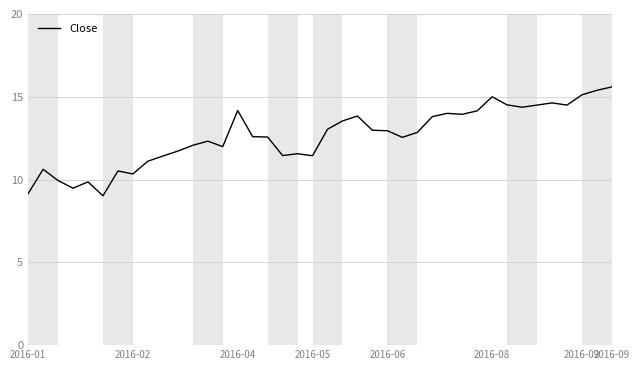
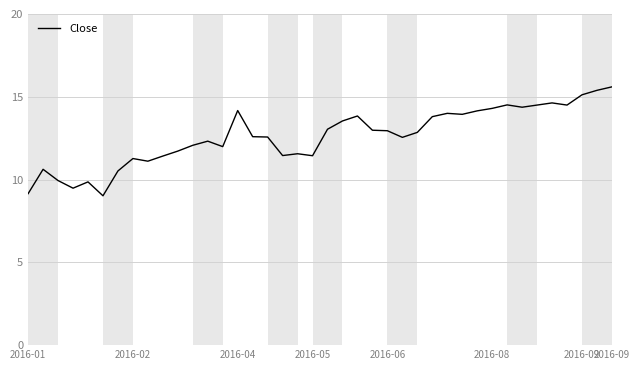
  {
    "2016-01": 9.2,
-   "2016-02": 10.3,
+   "2016-02": 11.3,
    "2016-04": 14.2,
    "2016-05": 11.4,
    "2016-06": 13.0,
-   "2016-08": 15.0
+   "2016-08": 14.3
  }
